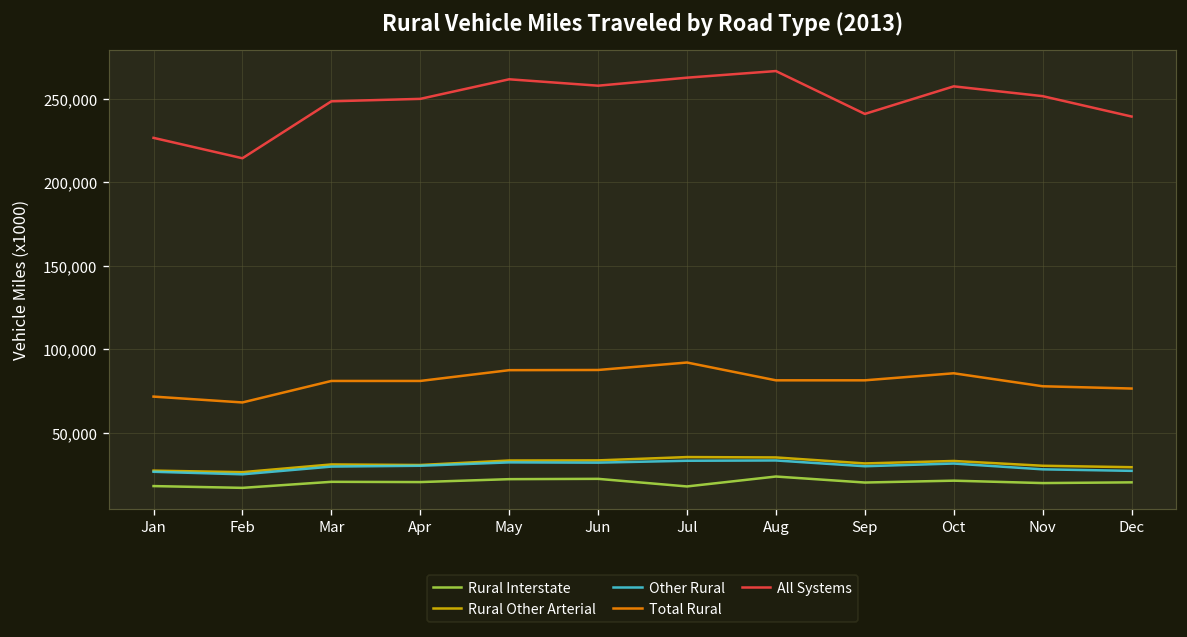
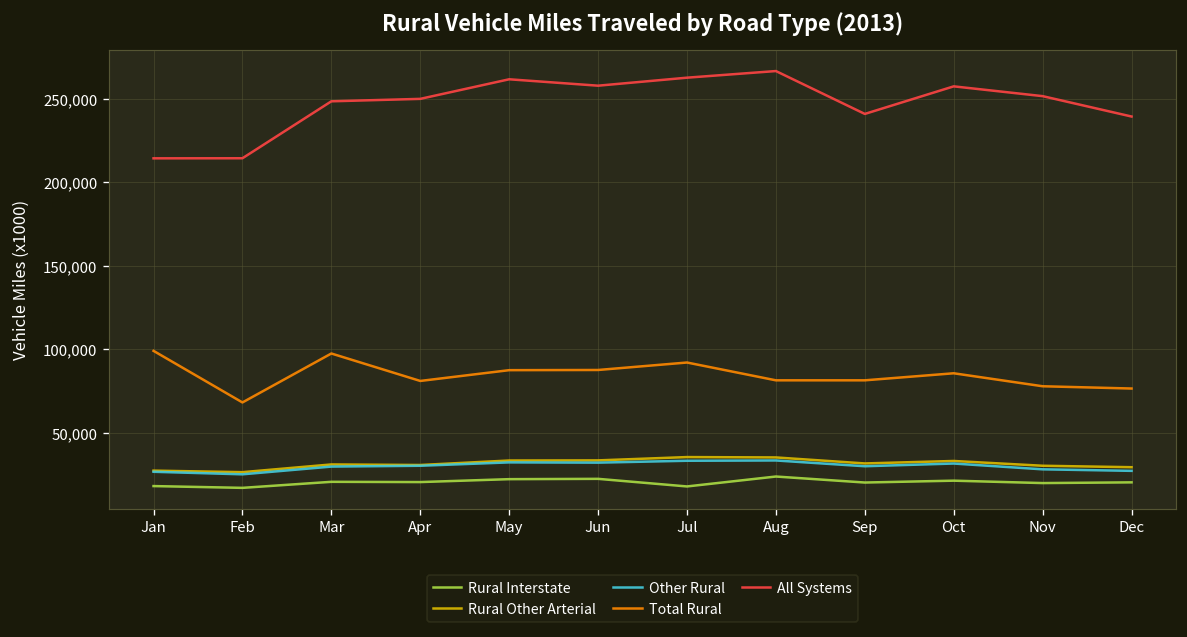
  {
    "Rural Interstate": {
      "Jan": "18,000",
      "Feb": "17,000",
      "Mar": "20,000",
      "Apr": "20,000",
      "May": "22,000",
      "Jun": "22,000",
      "Jul": "18,000",
      "Aug": "24,000",
      "Sep": "20,000",
      "Oct": "21,000",
      "Nov": "20,000",
      "Dec": "20,000"
    },
    "Rural Other Arterial": {
      "Jul": "35,000",
      "Nov": "30,000",
      "Dec": "29,000"
    },
    "Other Rural": {
      "Jul": "33,000",
      "Nov": "28,000",
      "Dec": "27,000"
    },
    "Total Rural": {
-     "Jan": "72,000",
+     "Jan": "99,000",
      "Feb": "68,000",
-     "Mar": "81,000",
+     "Mar": "97,000",
      "Apr": "81,000",
      "May": "87,000",
      "Jun": "88,000",
      "Jul": "92,000",
      "Aug": "81,000",
      "Sep": "81,000",
      "Oct": "86,000",
      "Nov": "78,000",
      "Dec": "76,000"
    },
    "All Systems": {
-     "Jan": "227,000",
+     "Jan": "214,000",
      "Feb": "214,000",
      "Mar": "249,000",
      "Apr": "250,000",
      "May": "262,000",
      "Jun": "258,000",
      "Jul": "263,000",
      "Aug": "267,000",
      "Sep": "241,000",
      "Oct": "258,000",
      "Nov": "252,000",
      "Dec": "239,000"
    }
  }
